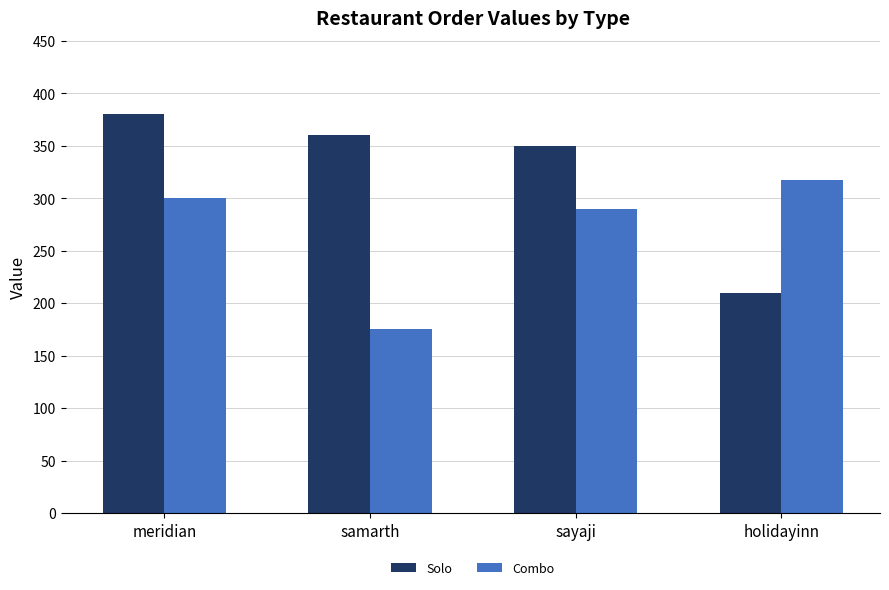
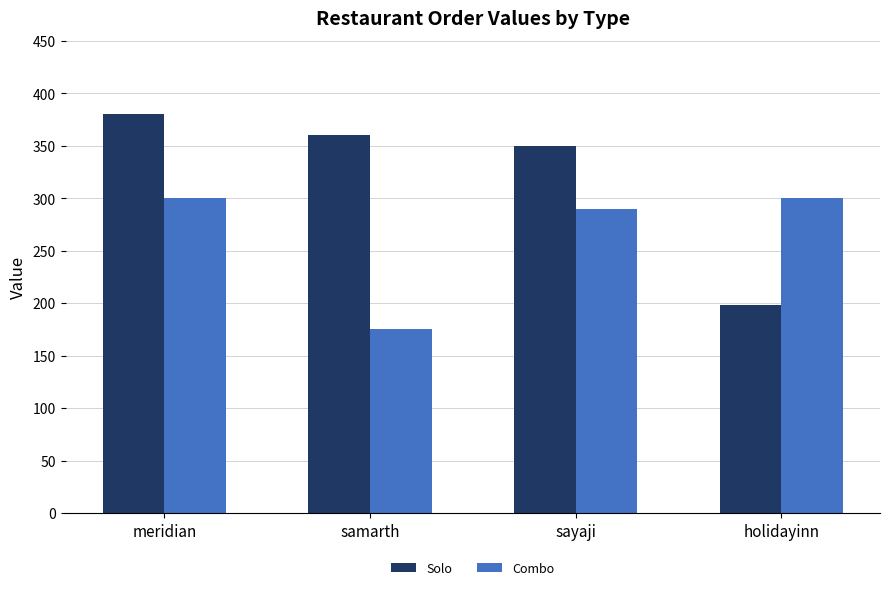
  {
    "Solo": {
      "meridian": 380,
      "samarth": 360,
      "sayaji": 350,
-     "holidayinn": 210
+     "holidayinn": 198
    },
    "Combo": {
      "meridian": 300,
      "samarth": 175,
      "sayaji": 290,
-     "holidayinn": 317
+     "holidayinn": 300
    }
  }
